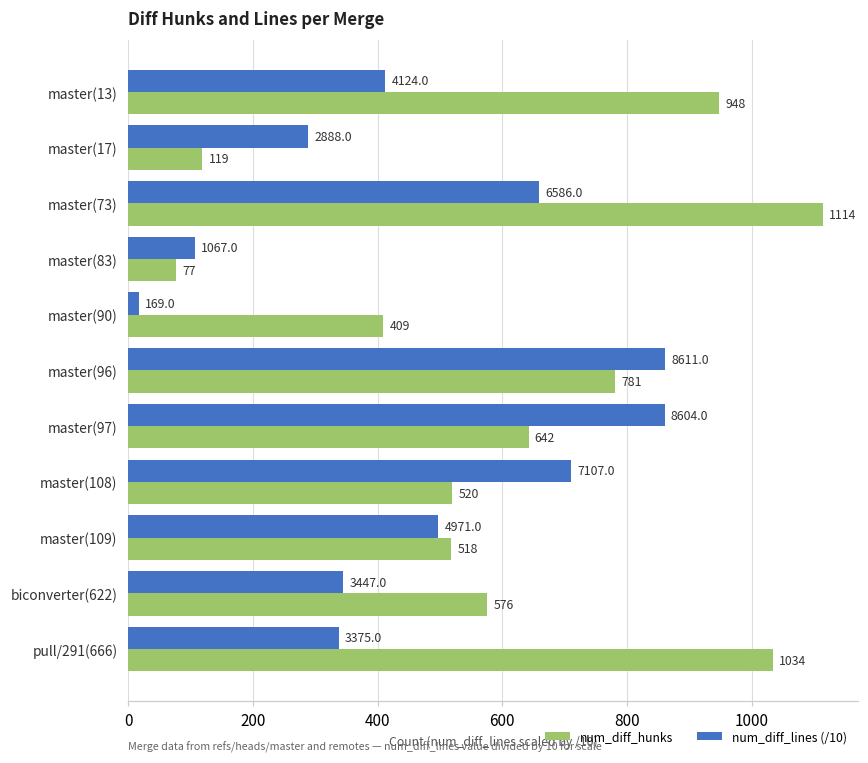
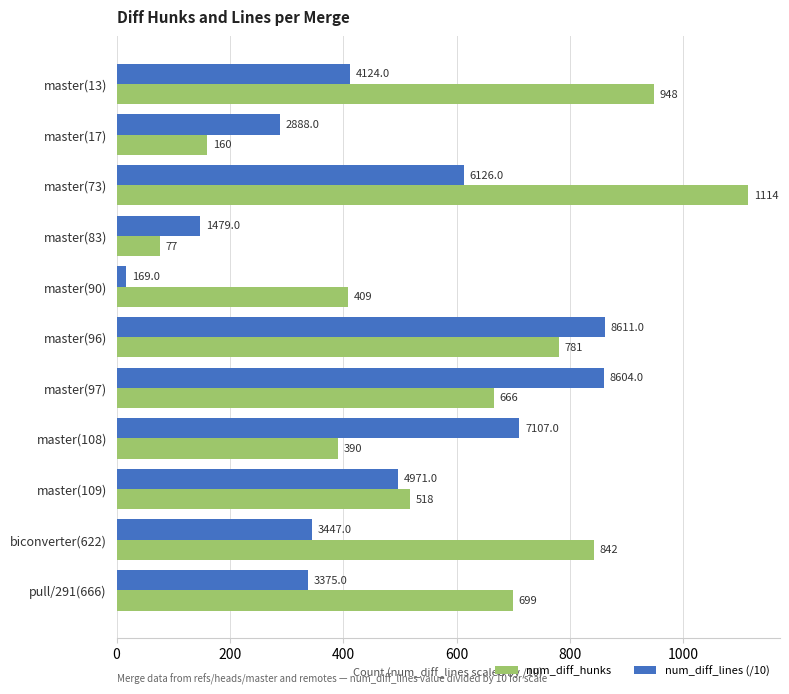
  {
    "num_diff_hunks": {
      "master(13)": 948,
-     "master(17)": 119,
+     "master(17)": 160,
      "master(73)": 1114,
      "master(83)": 77,
      "master(90)": 409,
      "master(96)": 781,
-     "master(97)": 642,
-     "master(108)": 520,
+     "master(97)": 666,
+     "master(108)": 390,
      "master(109)": 518,
-     "biconverter(622)": 576,
-     "pull/291(666)": 1034
+     "biconverter(622)": 842,
+     "pull/291(666)": 699
    },
    "num_diff_lines (/10)": {
-     "master(73)": 6586.0,
-     "master(83)": 1067.0
+     "master(73)": 6126.0,
+     "master(83)": 1479.0
    }
  }
